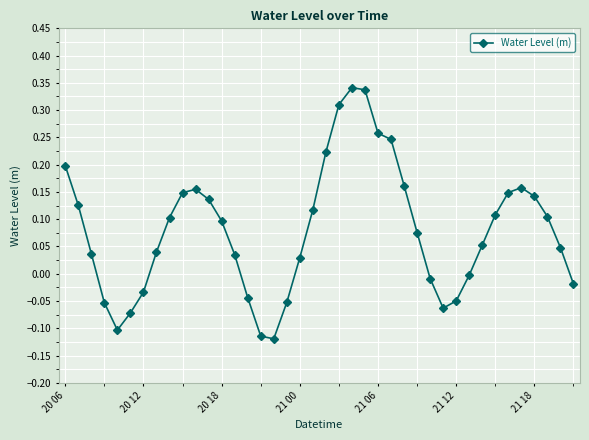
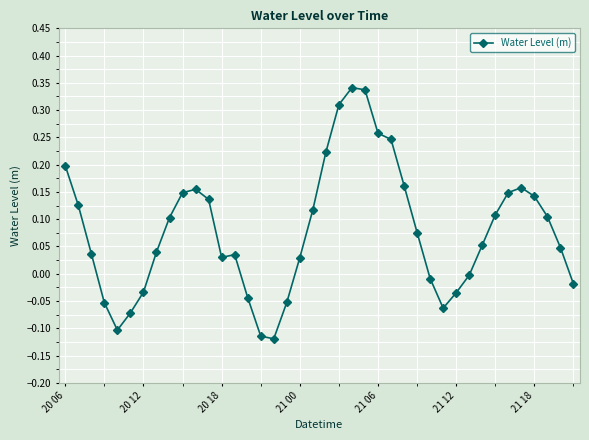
  {
    "20 06": 0.20,
    "20 12": -0.03,
-   "20 18": 0.10,
+   "20 18": 0.03,
    "21 00": 0.03,
    "21 06": 0.26,
-   "21 12": -0.05,
+   "21 12": -0.03,
    "21 18": 0.14
  }
